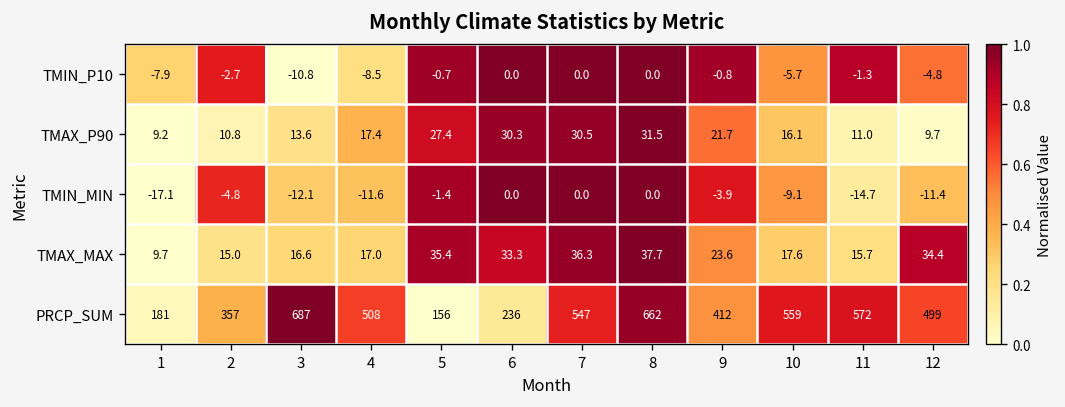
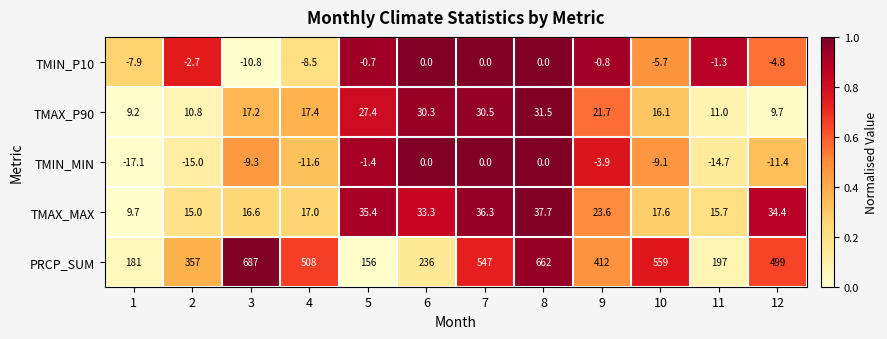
  {
    "TMIN_P10": {
      "1": -7.9,
      "2": -2.7,
      "3": -10.8,
      "4": -8.5,
      "5": -0.7,
      "6": 0.0,
      "7": 0.0,
      "8": 0.0,
      "9": -0.8,
      "10": -5.7,
      "11": -1.3,
      "12": -4.8
    },
    "TMAX_P90": {
      "1": 9.2,
      "2": 10.8,
-     "3": 13.6,
+     "3": 17.2,
      "4": 17.4,
      "5": 27.4,
      "6": 30.3,
      "7": 30.5,
      "8": 31.5,
      "9": 21.7,
      "10": 16.1,
      "11": 11.0,
      "12": 9.7
    },
    "TMIN_MIN": {
      "1": -17.1,
-     "2": -4.8,
-     "3": -12.1,
+     "2": -15.0,
+     "3": -9.3,
      "4": -11.6,
      "5": -1.4,
      "6": 0.0,
      "7": 0.0,
      "8": 0.0,
      "9": -3.9,
      "10": -9.1,
      "11": -14.7,
      "12": -11.4
    },
    "TMAX_MAX": {
      "1": 9.7,
      "2": 15.0,
      "3": 16.6,
      "4": 17.0,
      "5": 35.4,
      "6": 33.3,
      "7": 36.3,
      "8": 37.7,
      "9": 23.6,
      "10": 17.6,
      "11": 15.7,
      "12": 34.4
    },
    "PRCP_SUM": {
      "1": 181,
      "2": 357,
      "3": 687,
      "4": 508,
      "5": 156,
      "6": 236,
      "7": 547,
      "8": 662,
      "9": 412,
      "10": 559,
-     "11": 572,
+     "11": 197,
      "12": 499
    }
  }
